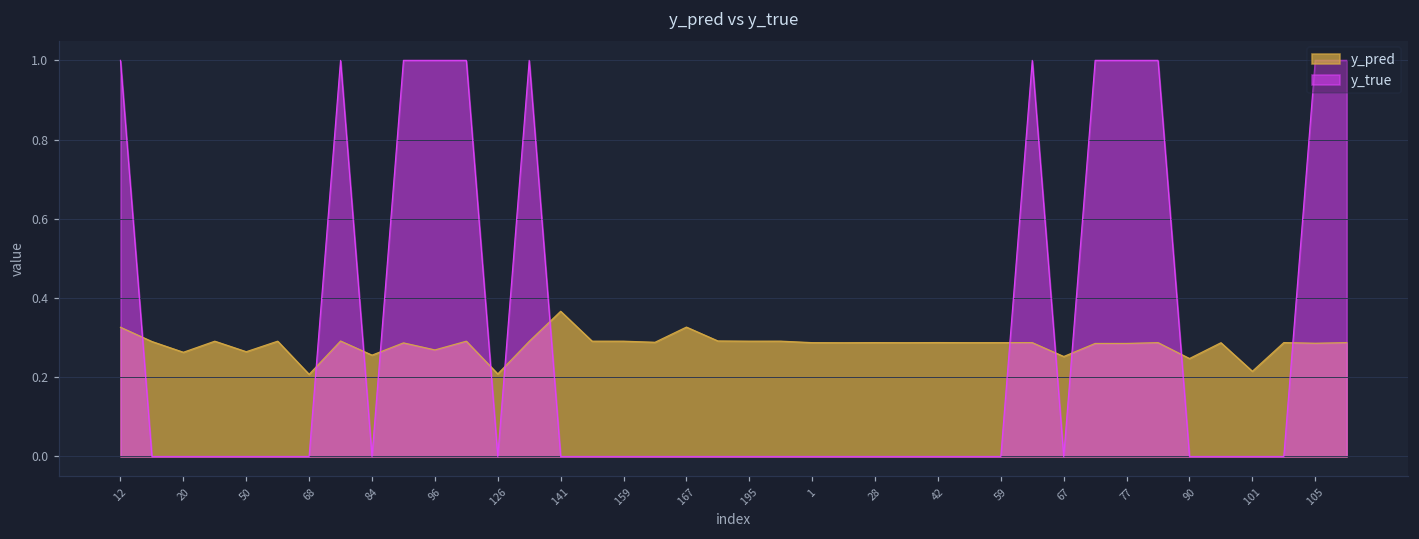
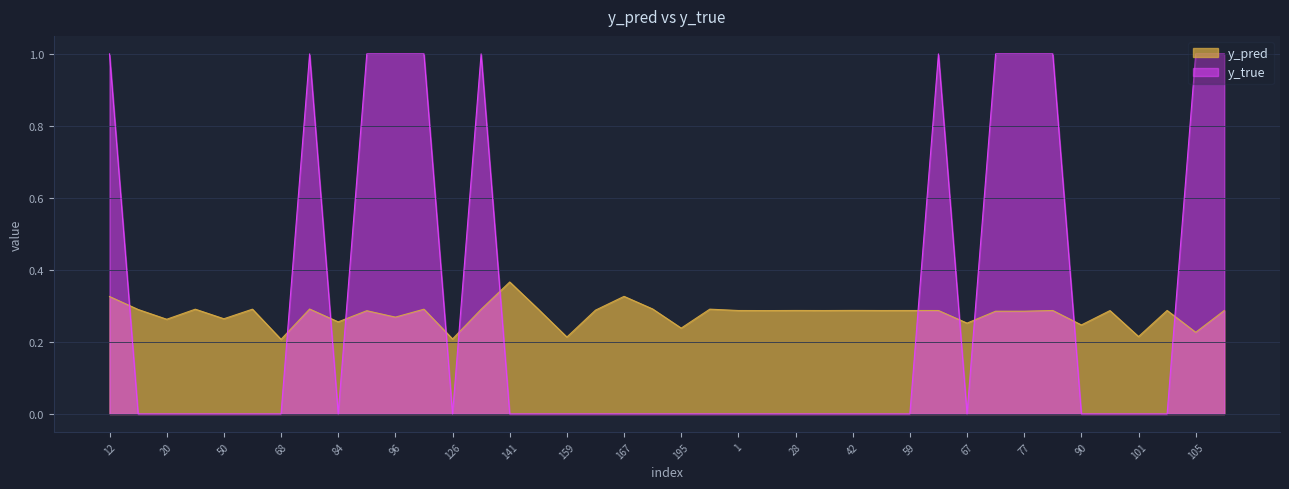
  {
    "y_pred": {
      "12": 0.33,
      "20": 0.26,
      "50": 0.26,
      "68": 0.21,
      "84": 0.26,
      "96": 0.27,
      "126": 0.21,
      "141": 0.37,
-     "159": 0.29,
+     "159": 0.21,
      "167": 0.33,
-     "195": 0.29,
+     "195": 0.24,
      "28": 0.29,
      "42": 0.29,
      "59": 0.29,
      "67": 0.25,
      "77": 0.29,
      "90": 0.25,
      "101": 0.22,
-     "105": 0.29
+     "105": 0.23
    },
    "y_true": {
      "12": 1.00,
      "20": 0.00,
      "50": 0.00,
      "68": 0.00,
      "84": 0.00,
      "96": 1.00,
      "126": 0.00,
      "141": 0.00,
      "159": 0.00,
      "167": 0.00,
      "195": 0.00,
      "28": 0.00,
      "42": 0.00,
      "59": 0.00,
      "67": 0.00,
      "77": 1.00,
      "90": 0.00,
      "101": 0.00
    }
  }
